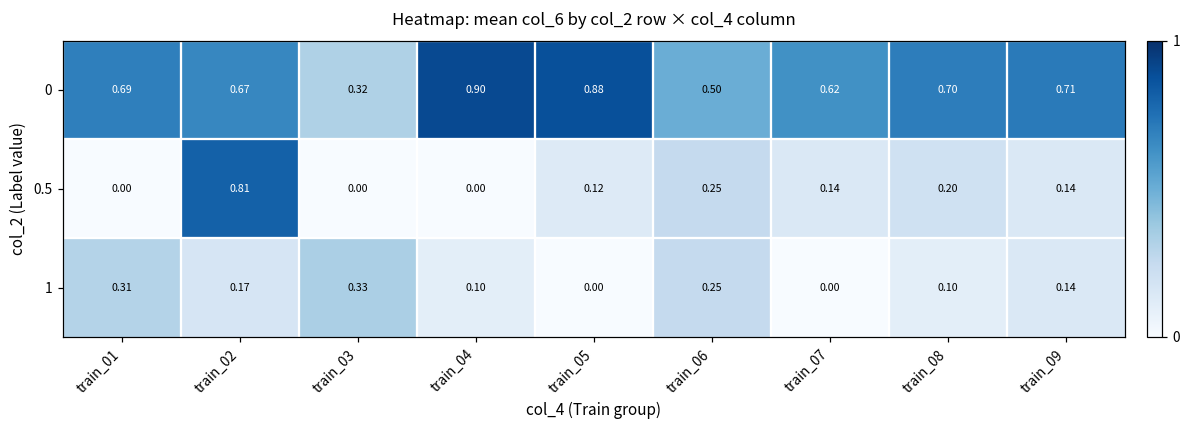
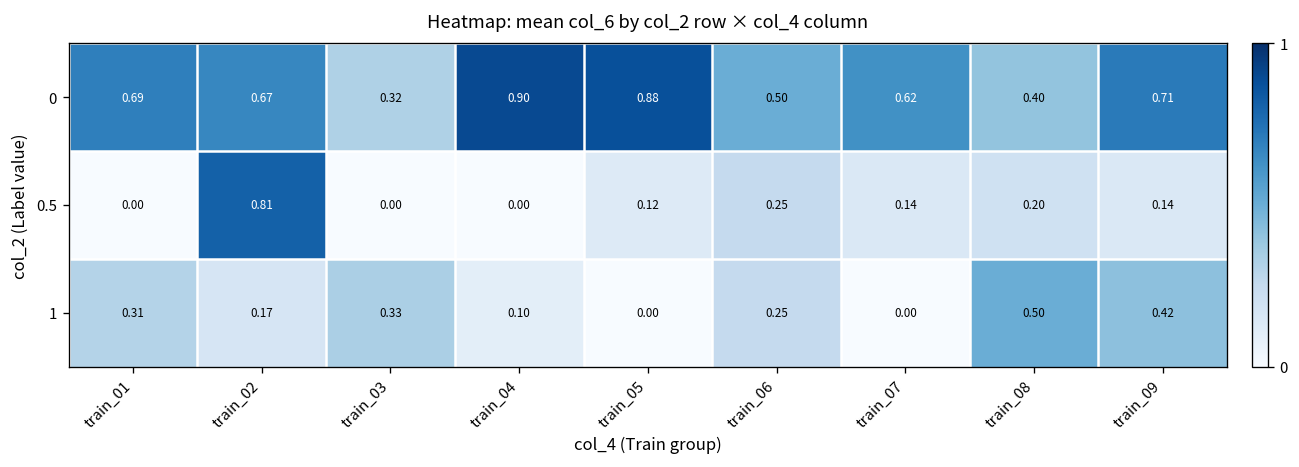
  {
    "0": {
      "train_01": 0.69,
      "train_02": 0.67,
      "train_03": 0.32,
      "train_04": 0.90,
      "train_05": 0.88,
      "train_06": 0.50,
      "train_07": 0.62,
-     "train_08": 0.70,
+     "train_08": 0.40,
      "train_09": 0.71
    },
    "0.5": {
      "train_01": 0.00,
      "train_02": 0.81,
      "train_03": 0.00,
      "train_04": 0.00,
      "train_05": 0.12,
      "train_06": 0.25,
      "train_07": 0.14,
      "train_08": 0.20,
      "train_09": 0.14
    },
    "1": {
      "train_01": 0.31,
      "train_02": 0.17,
      "train_03": 0.33,
      "train_04": 0.10,
      "train_05": 0.00,
      "train_06": 0.25,
      "train_07": 0.00,
-     "train_08": 0.10,
-     "train_09": 0.14
+     "train_08": 0.50,
+     "train_09": 0.42
    }
  }
